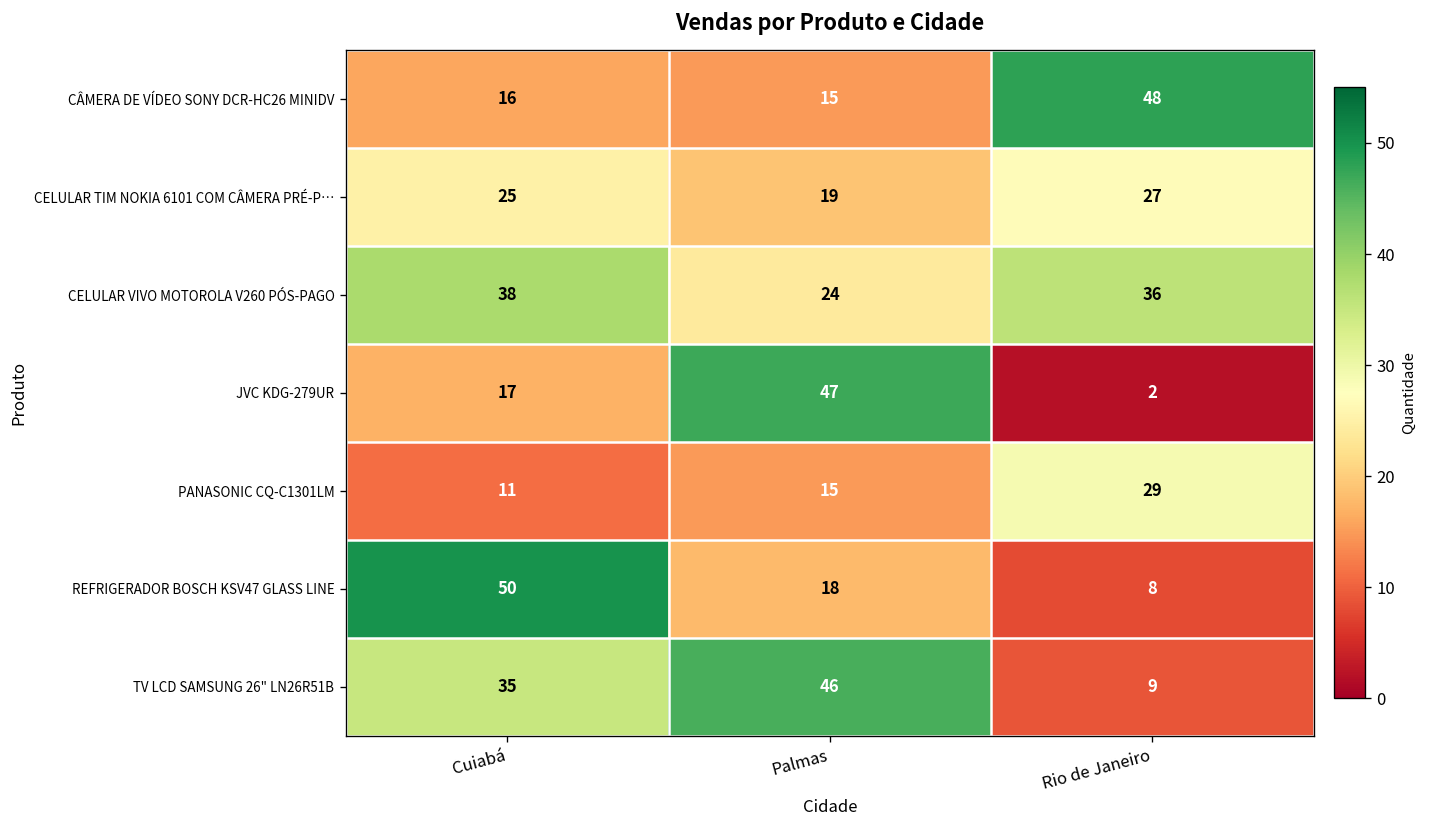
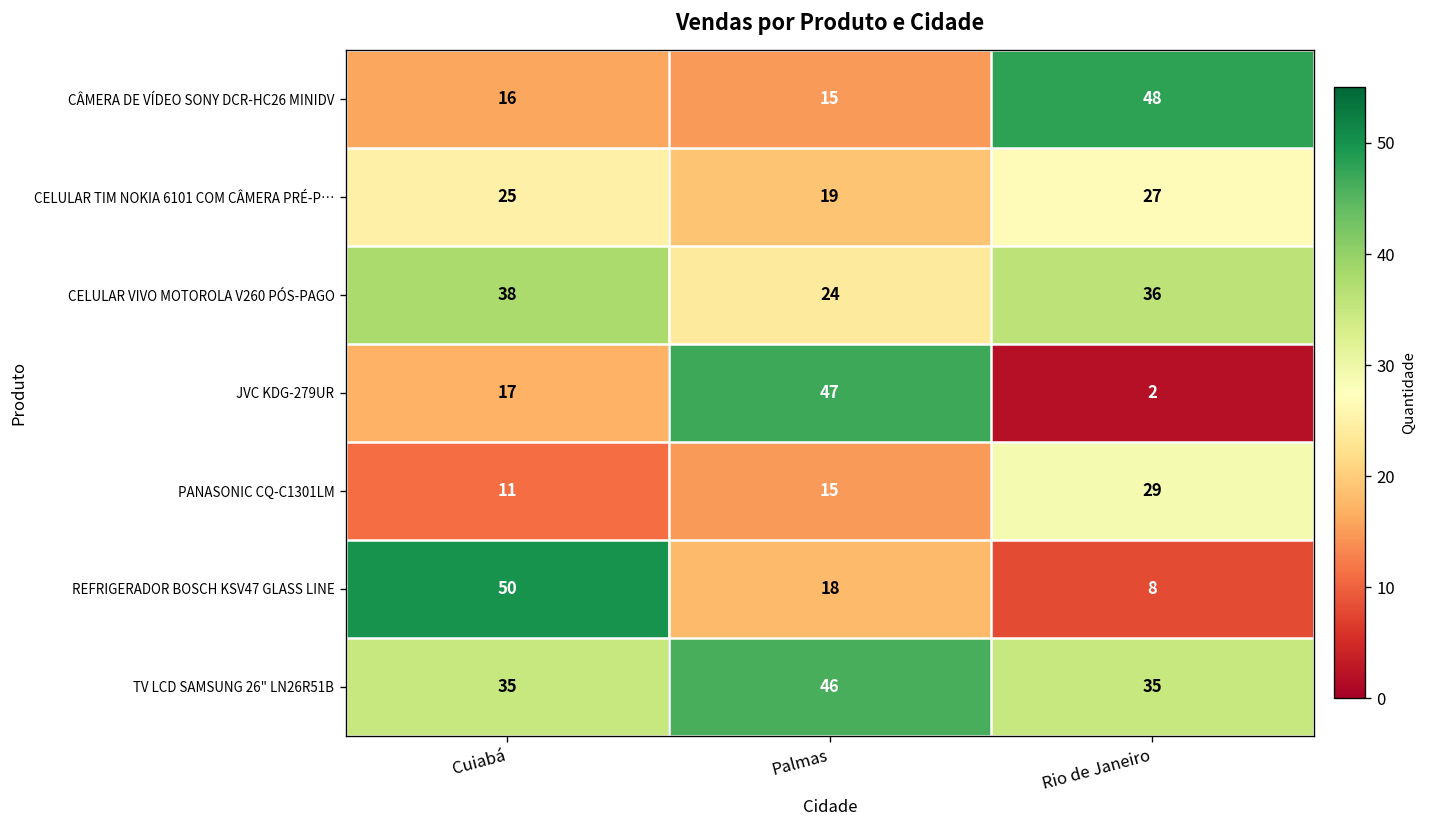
  {
    "CÂMERA DE VÍDEO SONY DCR-HC26 MINIDV": {
      "Cuiabá": 16,
      "Palmas": 15,
      "Rio de Janeiro": 48
    },
    "CELULAR TIM NOKIA 6101 COM CÂMERA PRÉ-P…": {
      "Cuiabá": 25,
      "Palmas": 19,
      "Rio de Janeiro": 27
    },
    "CELULAR VIVO MOTOROLA V260 PÓS-PAGO": {
      "Cuiabá": 38,
      "Palmas": 24,
      "Rio de Janeiro": 36
    },
    "JVC KDG-279UR": {
      "Cuiabá": 17,
      "Palmas": 47,
      "Rio de Janeiro": 2
    },
    "PANASONIC CQ-C1301LM": {
      "Cuiabá": 11,
      "Palmas": 15,
      "Rio de Janeiro": 29
    },
    "REFRIGERADOR BOSCH KSV47 GLASS LINE": {
      "Cuiabá": 50,
      "Palmas": 18,
      "Rio de Janeiro": 8
    },
    "TV LCD SAMSUNG 26\" LN26R51B": {
      "Cuiabá": 35,
      "Palmas": 46,
-     "Rio de Janeiro": 9
+     "Rio de Janeiro": 35
    }
  }
